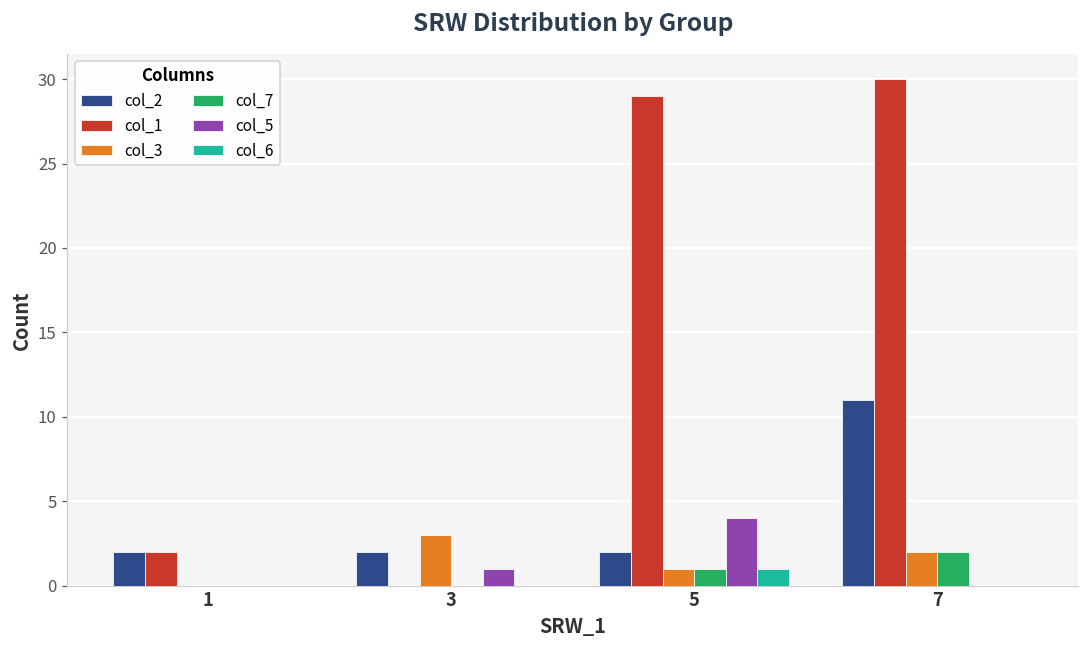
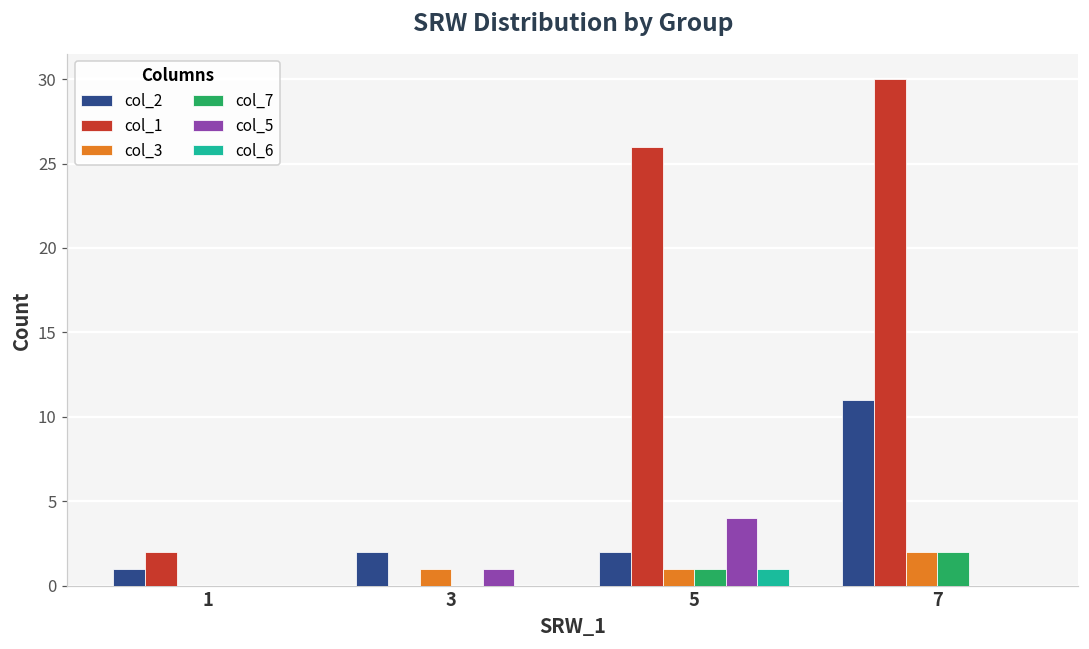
  {
    "col_2": {
-     "1": 2,
+     "1": 1,
      "3": 2,
      "5": 2,
      "7": 11
    },
    "col_1": {
      "1": 2,
      "3": 0,
-     "5": 29,
+     "5": 26,
      "7": 30
    },
    "col_3": {
      "1": 0,
-     "3": 3,
+     "3": 1,
      "5": 1,
      "7": 2
    },
    "col_7": {
      "1": 0,
      "3": 0,
      "5": 1,
      "7": 2
    },
    "col_5": {
      "1": 0,
      "3": 1,
      "5": 4,
      "7": 0
    },
    "col_6": {
      "1": 0,
      "3": 0,
      "5": 1,
      "7": 0
    }
  }
